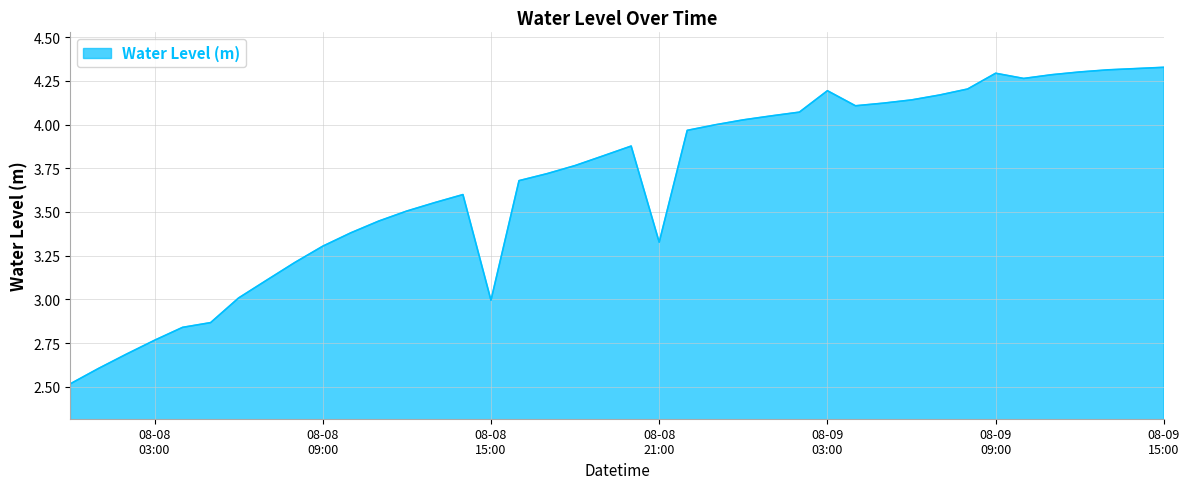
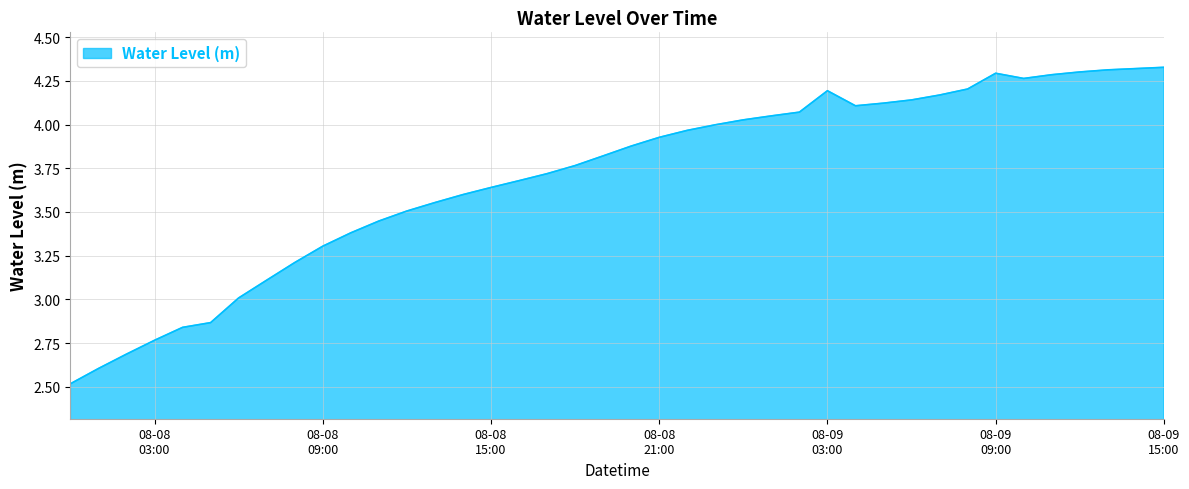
  {
    "08-08 03:00": 2.77,
    "08-08 09:00": 3.30,
-   "08-08 15:00": 3.00,
-   "08-08 21:00": 3.33,
+   "08-08 15:00": 3.64,
+   "08-08 21:00": 3.93,
    "08-09 03:00": 4.19,
    "08-09 09:00": 4.29,
    "08-09 15:00": 4.33
  }
